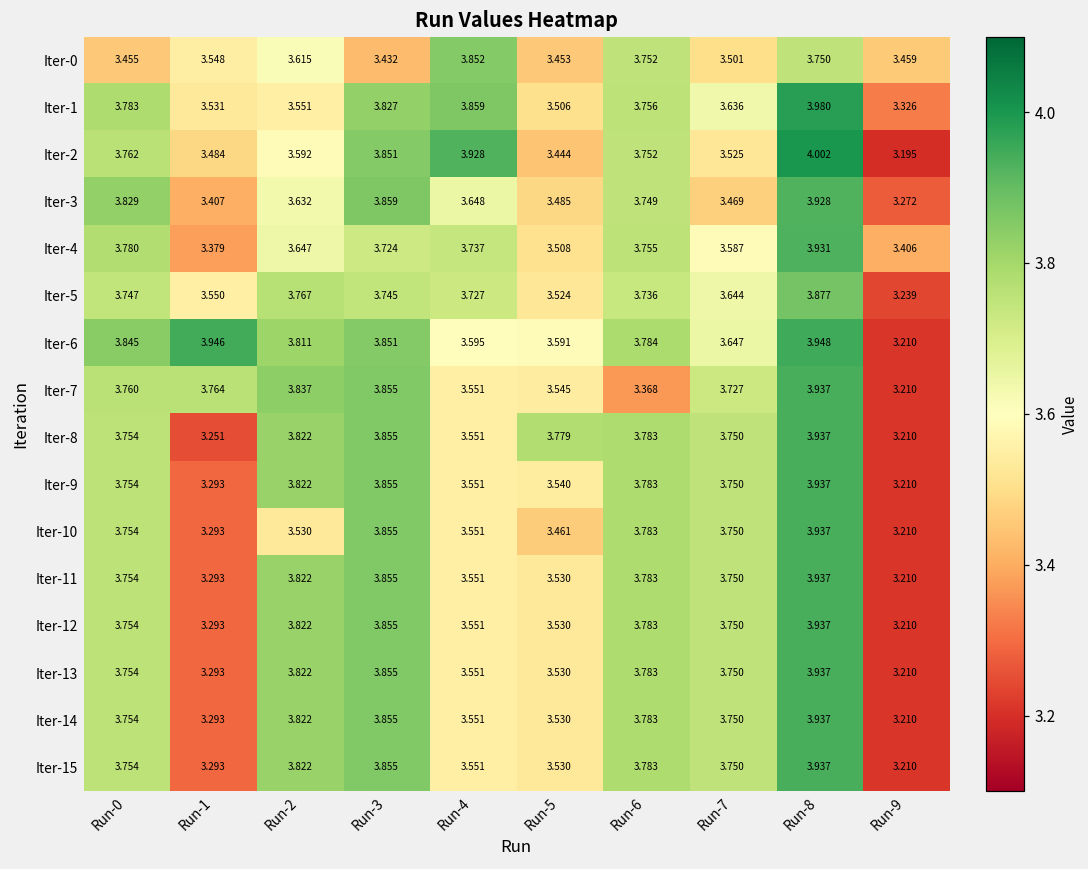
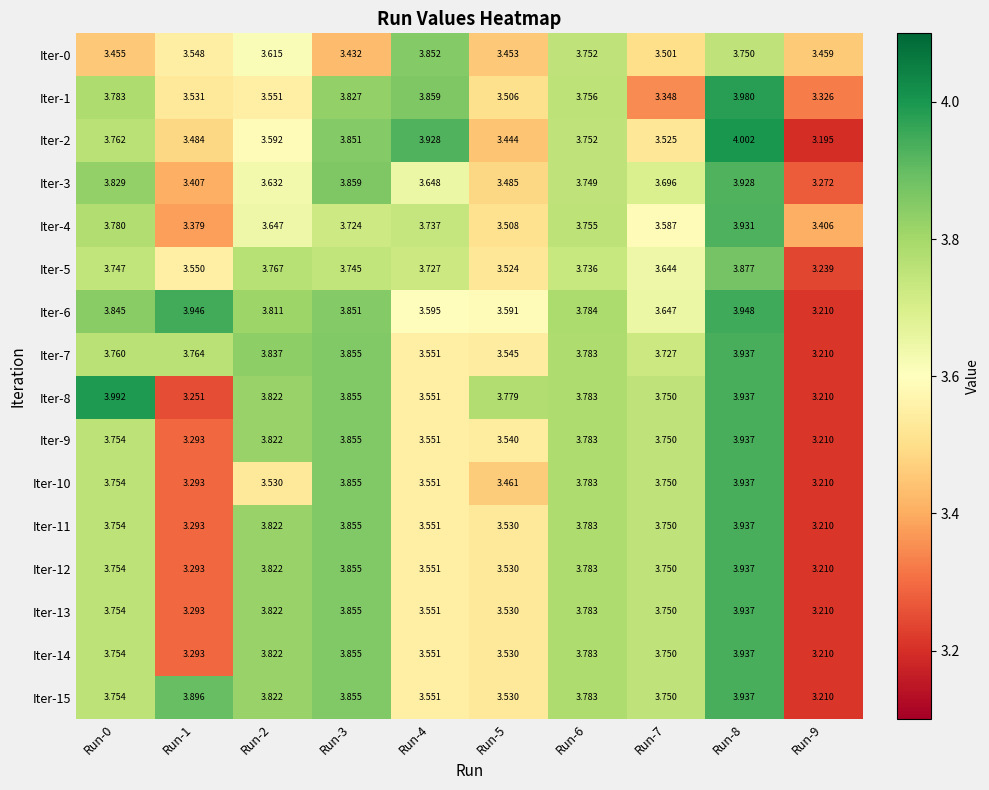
  {
    "Iter-0": {
      "Run-0": 3.455,
      "Run-1": 3.548,
      "Run-2": 3.615,
      "Run-3": 3.432,
      "Run-4": 3.852,
      "Run-5": 3.453,
      "Run-6": 3.752,
      "Run-7": 3.501,
      "Run-8": 3.750,
      "Run-9": 3.459
    },
    "Iter-1": {
      "Run-0": 3.783,
      "Run-1": 3.531,
      "Run-2": 3.551,
      "Run-3": 3.827,
      "Run-4": 3.859,
      "Run-5": 3.506,
      "Run-6": 3.756,
-     "Run-7": 3.636,
+     "Run-7": 3.348,
      "Run-8": 3.980,
      "Run-9": 3.326
    },
    "Iter-2": {
      "Run-0": 3.762,
      "Run-1": 3.484,
      "Run-2": 3.592,
      "Run-3": 3.851,
      "Run-4": 3.928,
      "Run-5": 3.444,
      "Run-6": 3.752,
      "Run-7": 3.525,
      "Run-8": 4.002,
      "Run-9": 3.195
    },
    "Iter-3": {
      "Run-0": 3.829,
      "Run-1": 3.407,
      "Run-2": 3.632,
      "Run-3": 3.859,
      "Run-4": 3.648,
      "Run-5": 3.485,
      "Run-6": 3.749,
-     "Run-7": 3.469,
+     "Run-7": 3.696,
      "Run-8": 3.928,
      "Run-9": 3.272
    },
    "Iter-4": {
      "Run-0": 3.780,
      "Run-1": 3.379,
      "Run-2": 3.647,
      "Run-3": 3.724,
      "Run-4": 3.737,
      "Run-5": 3.508,
      "Run-6": 3.755,
      "Run-7": 3.587,
      "Run-8": 3.931,
      "Run-9": 3.406
    },
    "Iter-5": {
      "Run-0": 3.747,
      "Run-1": 3.550,
      "Run-2": 3.767,
      "Run-3": 3.745,
      "Run-4": 3.727,
      "Run-5": 3.524,
      "Run-6": 3.736,
      "Run-7": 3.644,
      "Run-8": 3.877,
      "Run-9": 3.239
    },
    "Iter-6": {
      "Run-0": 3.845,
      "Run-1": 3.946,
      "Run-2": 3.811,
      "Run-3": 3.851,
      "Run-4": 3.595,
      "Run-5": 3.591,
      "Run-6": 3.784,
      "Run-7": 3.647,
      "Run-8": 3.948,
      "Run-9": 3.210
    },
    "Iter-7": {
      "Run-0": 3.760,
      "Run-1": 3.764,
      "Run-2": 3.837,
      "Run-3": 3.855,
      "Run-4": 3.551,
      "Run-5": 3.545,
-     "Run-6": 3.368,
+     "Run-6": 3.783,
      "Run-7": 3.727,
      "Run-8": 3.937,
      "Run-9": 3.210
    },
    "Iter-8": {
-     "Run-0": 3.754,
+     "Run-0": 3.992,
      "Run-1": 3.251,
      "Run-2": 3.822,
      "Run-3": 3.855,
      "Run-4": 3.551,
      "Run-5": 3.779,
      "Run-6": 3.783,
      "Run-7": 3.750,
      "Run-8": 3.937,
      "Run-9": 3.210
    },
    "Iter-9": {
      "Run-0": 3.754,
      "Run-1": 3.293,
      "Run-2": 3.822,
      "Run-3": 3.855,
      "Run-4": 3.551,
      "Run-5": 3.540,
      "Run-6": 3.783,
      "Run-7": 3.750,
      "Run-8": 3.937,
      "Run-9": 3.210
    },
    "Iter-10": {
      "Run-0": 3.754,
      "Run-1": 3.293,
      "Run-2": 3.530,
      "Run-3": 3.855,
      "Run-4": 3.551,
      "Run-5": 3.461,
      "Run-6": 3.783,
      "Run-7": 3.750,
      "Run-8": 3.937,
      "Run-9": 3.210
    },
    "Iter-11": {
      "Run-0": 3.754,
      "Run-1": 3.293,
      "Run-2": 3.822,
      "Run-3": 3.855,
      "Run-4": 3.551,
      "Run-5": 3.530,
      "Run-6": 3.783,
      "Run-7": 3.750,
      "Run-8": 3.937,
      "Run-9": 3.210
    },
    "Iter-12": {
      "Run-0": 3.754,
      "Run-1": 3.293,
      "Run-2": 3.822,
      "Run-3": 3.855,
      "Run-4": 3.551,
      "Run-5": 3.530,
      "Run-6": 3.783,
      "Run-7": 3.750,
      "Run-8": 3.937,
      "Run-9": 3.210
    },
    "Iter-13": {
      "Run-0": 3.754,
      "Run-1": 3.293,
      "Run-2": 3.822,
      "Run-3": 3.855,
      "Run-4": 3.551,
      "Run-5": 3.530,
      "Run-6": 3.783,
      "Run-7": 3.750,
      "Run-8": 3.937,
      "Run-9": 3.210
    },
    "Iter-14": {
      "Run-0": 3.754,
      "Run-1": 3.293,
      "Run-2": 3.822,
      "Run-3": 3.855,
      "Run-4": 3.551,
      "Run-5": 3.530,
      "Run-6": 3.783,
      "Run-7": 3.750,
      "Run-8": 3.937,
      "Run-9": 3.210
    },
    "Iter-15": {
      "Run-0": 3.754,
-     "Run-1": 3.293,
+     "Run-1": 3.896,
      "Run-2": 3.822,
      "Run-3": 3.855,
      "Run-4": 3.551,
      "Run-5": 3.530,
      "Run-6": 3.783,
      "Run-7": 3.750,
      "Run-8": 3.937,
      "Run-9": 3.210
    }
  }
